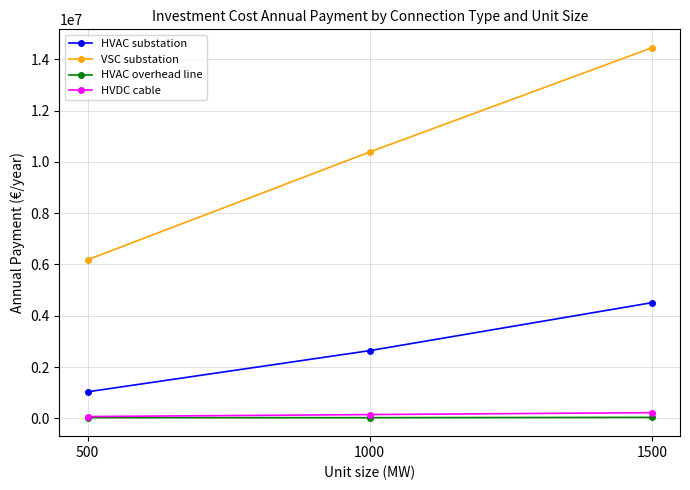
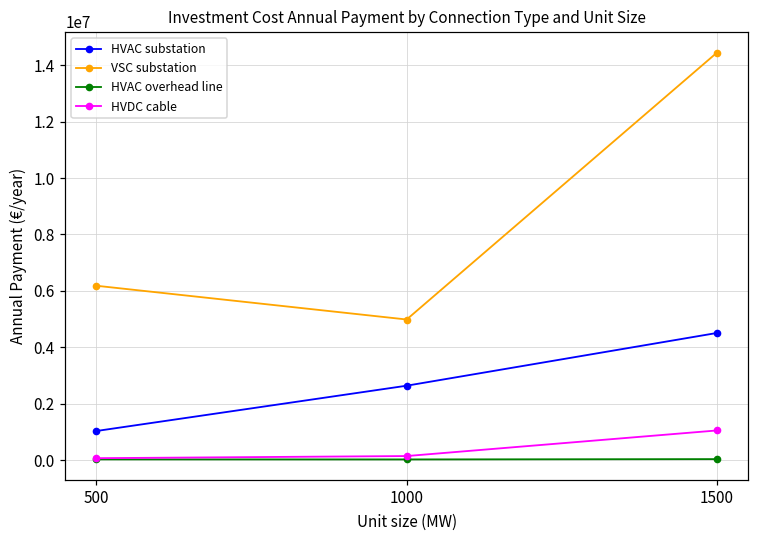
  {
    "HVAC substation": {
      "500": 1000000,
      "1000": 2600000,
      "1500": 4500000
    },
    "VSC substation": {
      "500": 6200000,
-     "1000": 10400000,
+     "1000": 5000000,
      "1500": 14400000
    },
    "HVAC overhead line": {
      "1000": 0,
      "1500": 0
    },
    "HVDC cable": {
      "1000": 200000,
-     "1500": 200000
+     "1500": 1100000
    }
  }
